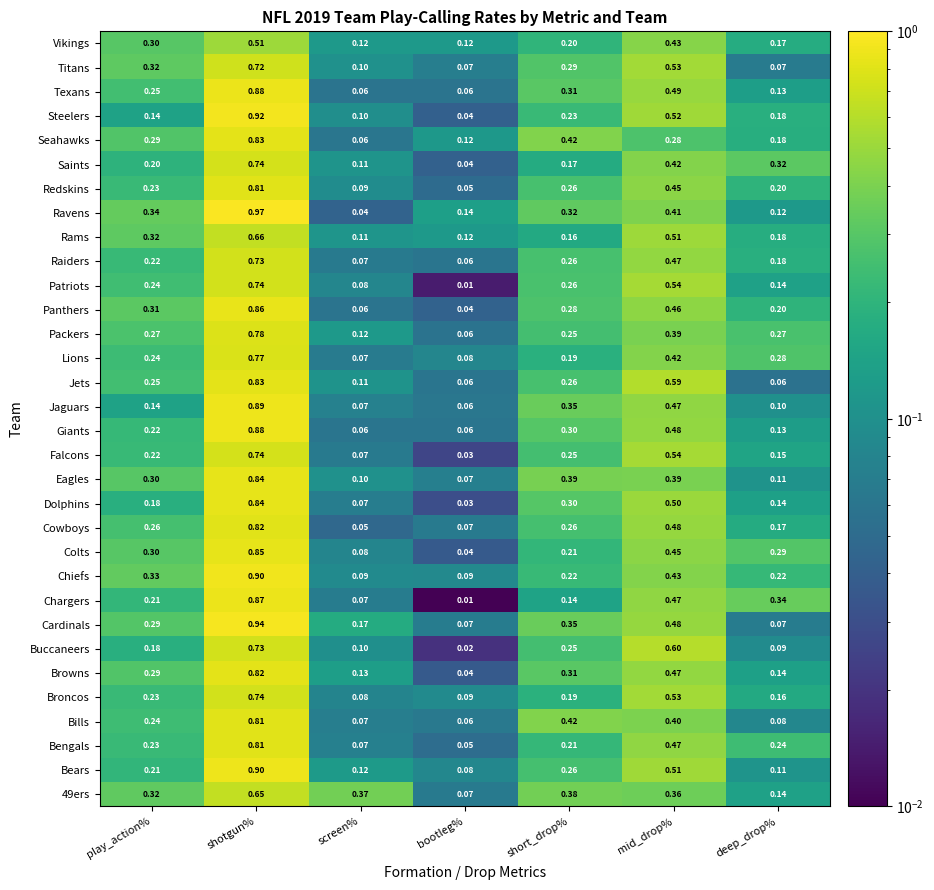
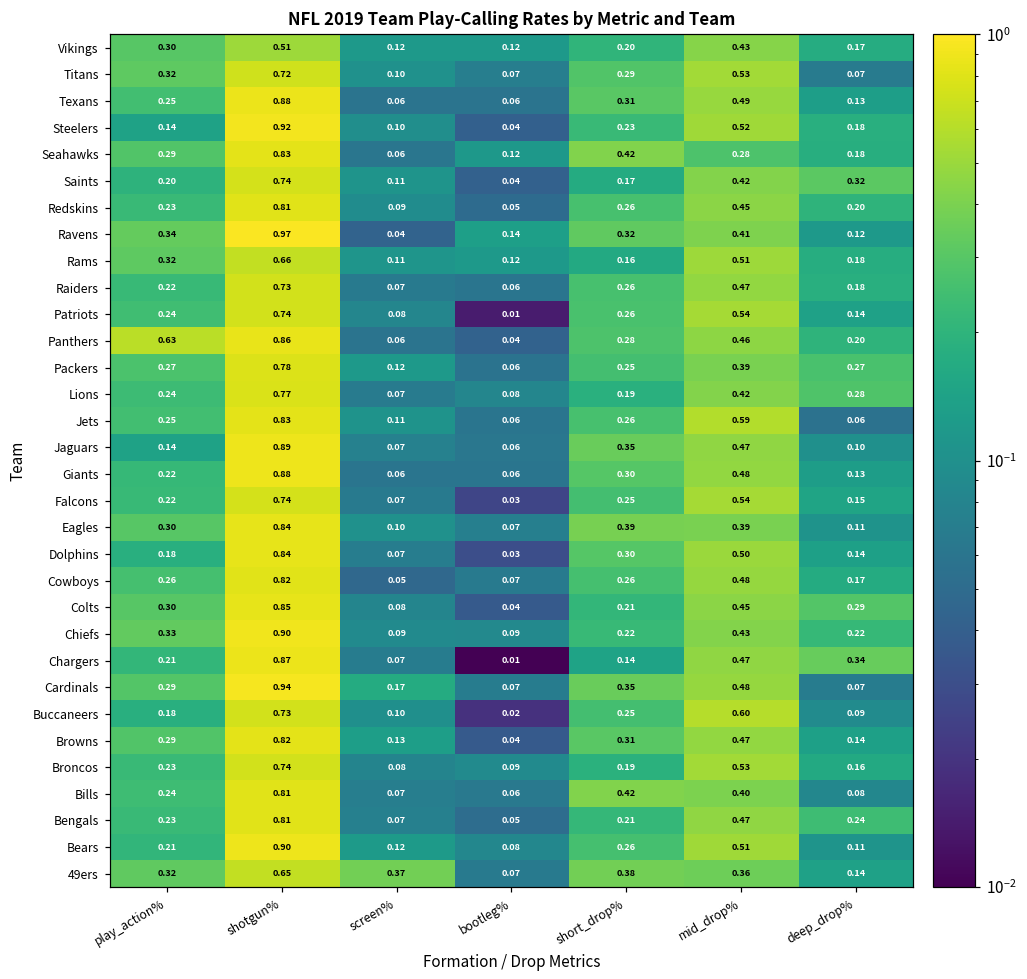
  {
    "Panthers": {
-     "play_action%": 0.31,
+     "play_action%": 0.63,
      "shotgun%": 0.86,
      "screen%": 0.06,
      "bootleg%": 0.04,
      "short_drop%": 0.28,
      "mid_drop%": 0.46,
      "deep_drop%": 0.20
    }
  }
